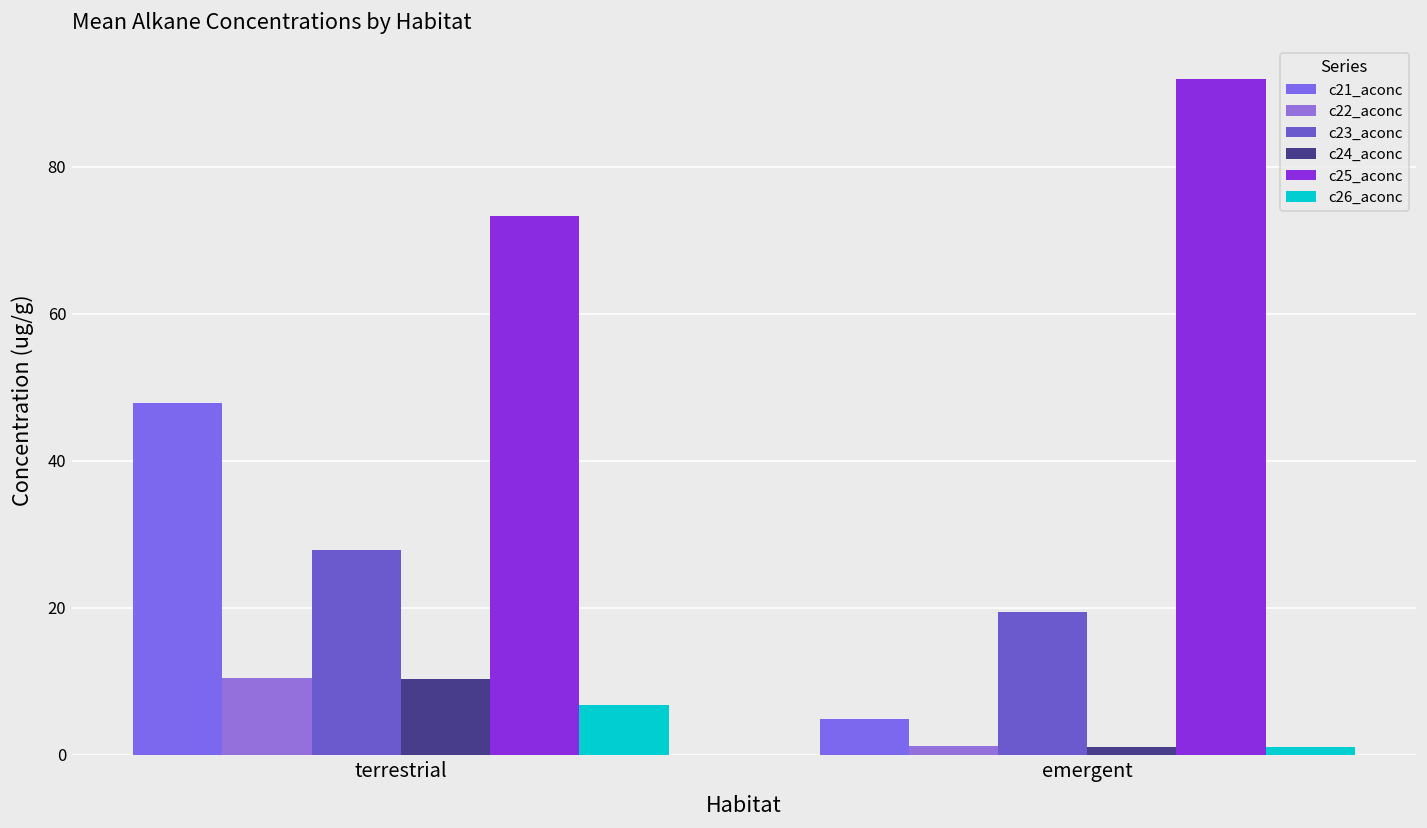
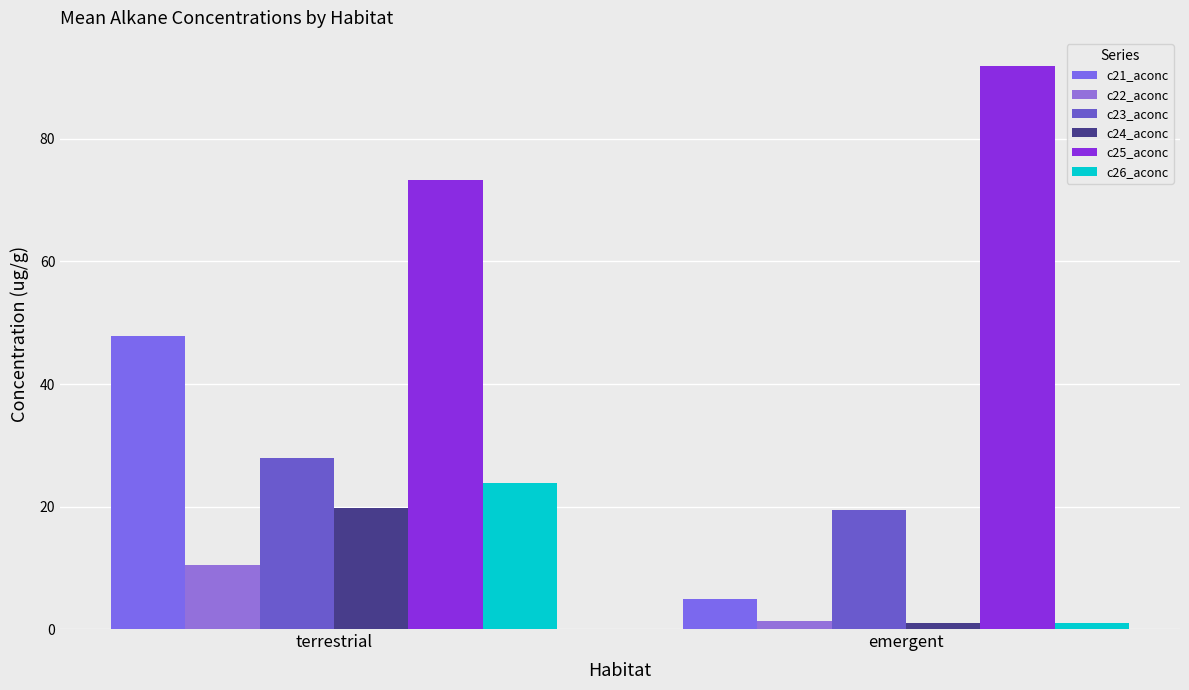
  {
    "c24_aconc": {
-     "terrestrial": 10,
+     "terrestrial": 20,
      "emergent": 1
    },
    "c25_aconc": {
      "terrestrial": 73,
      "emergent": 92
    },
    "c26_aconc": {
-     "terrestrial": 7,
+     "terrestrial": 24,
      "emergent": 1
    }
  }
